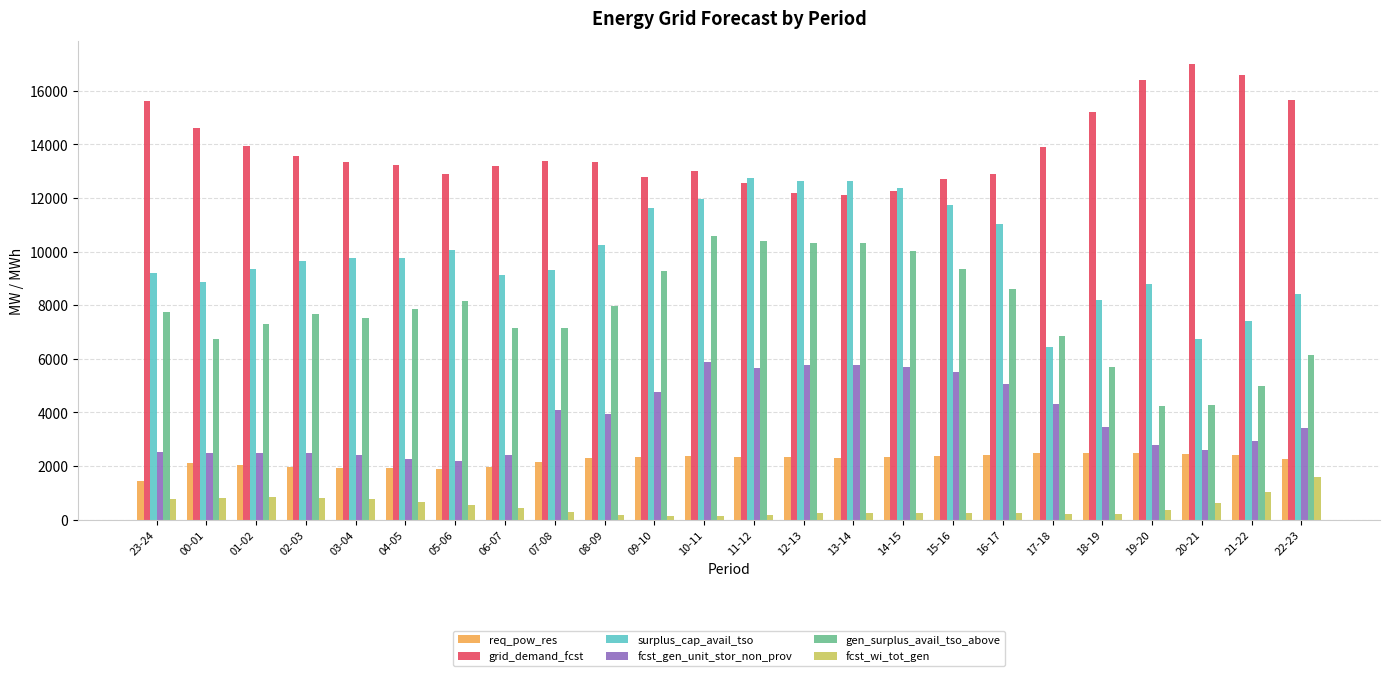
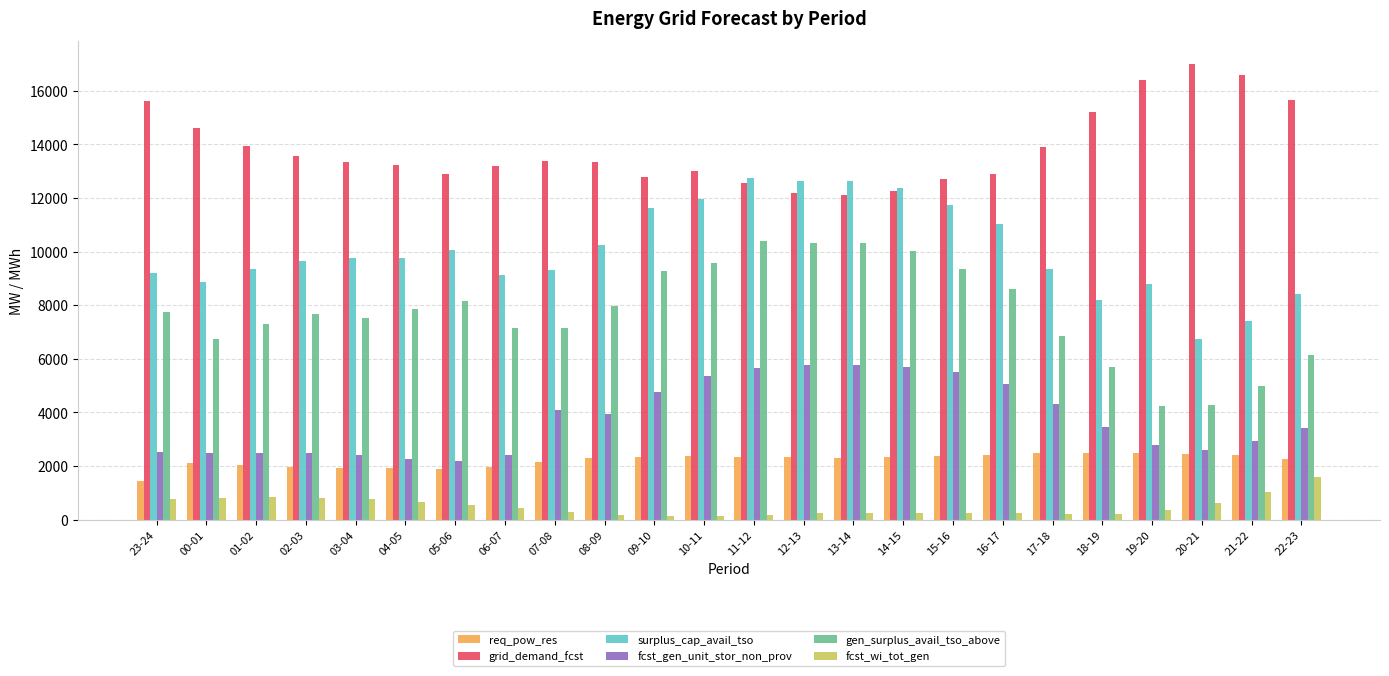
  {
    "grid_demand_fcst": {
      "23-24": 15600,
      "00-01": 14600,
      "01-02": 13900,
      "02-03": 13600,
      "03-04": 13400,
      "04-05": 13200,
      "05-06": 12900,
      "06-07": 13200,
      "07-08": 13400,
      "08-09": 13300,
      "09-10": 12800,
      "10-11": 13000,
      "11-12": 12500,
      "12-13": 12200,
      "13-14": 12100,
      "14-15": 12300,
      "15-16": 12700,
      "16-17": 12900,
      "17-18": 13900,
      "18-19": 15200,
      "19-20": 16400,
      "20-21": 17000,
      "21-22": 16600,
      "22-23": 15700
    },
    "surplus_cap_avail_tso": {
      "23-24": 9200,
      "00-01": 8900,
      "01-02": 9300,
      "02-03": 9600,
      "03-04": 9800,
      "04-05": 9800,
      "05-06": 10000,
      "06-07": 9100,
      "07-08": 9300,
      "08-09": 10200,
      "09-10": 11600,
      "10-11": 12000,
      "11-12": 12700,
      "12-13": 12600,
      "13-14": 12600,
      "14-15": 12400,
      "15-16": 11700,
      "16-17": 11000,
-     "17-18": 6400,
+     "17-18": 9300,
      "18-19": 8200,
      "19-20": 8800,
      "20-21": 6700,
      "21-22": 7400,
      "22-23": 8400
    },
    "fcst_gen_unit_stor_non_prov": {
      "23-24": 2500,
      "00-01": 2500,
      "01-02": 2500,
      "02-03": 2500,
      "03-04": 2400,
      "04-05": 2300,
      "05-06": 2200,
      "06-07": 2400,
      "07-08": 4100,
      "08-09": 3900,
      "09-10": 4800,
-     "10-11": 5900,
+     "10-11": 5300,
      "11-12": 5600,
      "12-13": 5800,
      "13-14": 5800,
      "14-15": 5700,
      "15-16": 5500,
      "16-17": 5100,
      "17-18": 4300,
      "18-19": 3400,
      "19-20": 2800,
      "20-21": 2600,
      "21-22": 2900,
      "22-23": 3400
    },
    "gen_surplus_avail_tso_above": {
      "23-24": 7700,
      "00-01": 6700,
      "01-02": 7300,
      "02-03": 7700,
      "03-04": 7500,
      "04-05": 7800,
      "05-06": 8200,
      "06-07": 7200,
      "07-08": 7200,
      "08-09": 8000,
      "09-10": 9300,
-     "10-11": 10600,
+     "10-11": 9600,
      "11-12": 10400,
      "12-13": 10300,
      "13-14": 10300,
      "14-15": 10000,
      "15-16": 9400,
      "16-17": 8600,
      "17-18": 6900,
      "18-19": 5700,
      "19-20": 4200,
      "20-21": 4300,
      "21-22": 5000,
      "22-23": 6100
    }
  }
